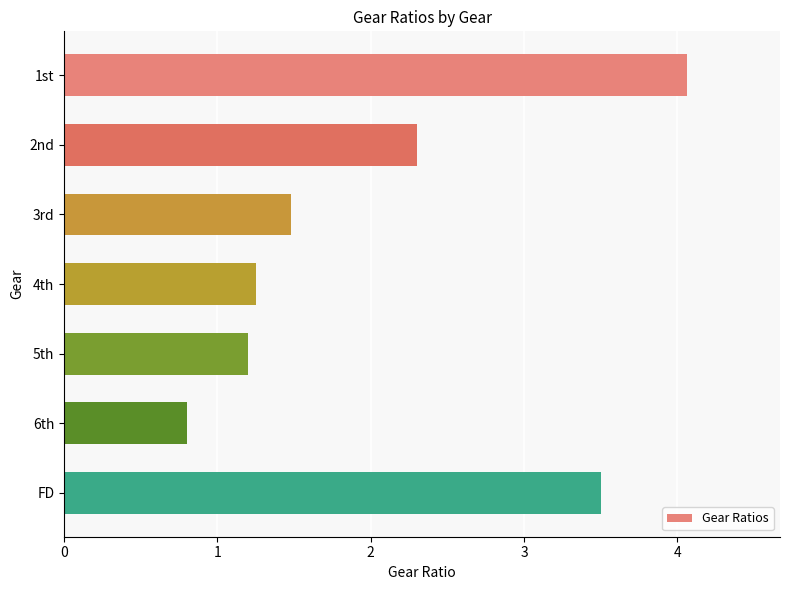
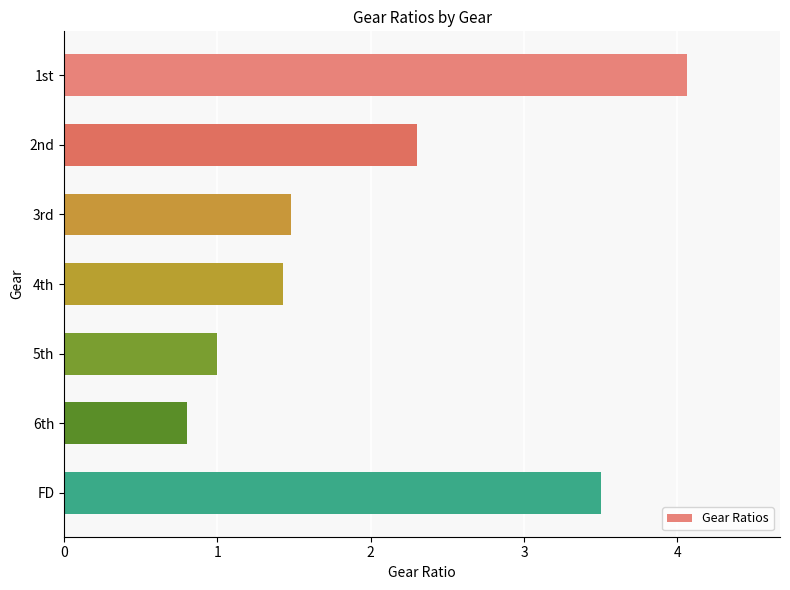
  {
    "1st": 4.06,
    "2nd": 2.30,
    "3rd": 1.48,
-   "4th": 1.25,
-   "5th": 1.2,
+   "4th": 1.43,
+   "5th": 1.0,
    "6th": 0.80,
    "FD": 3.50
  }
